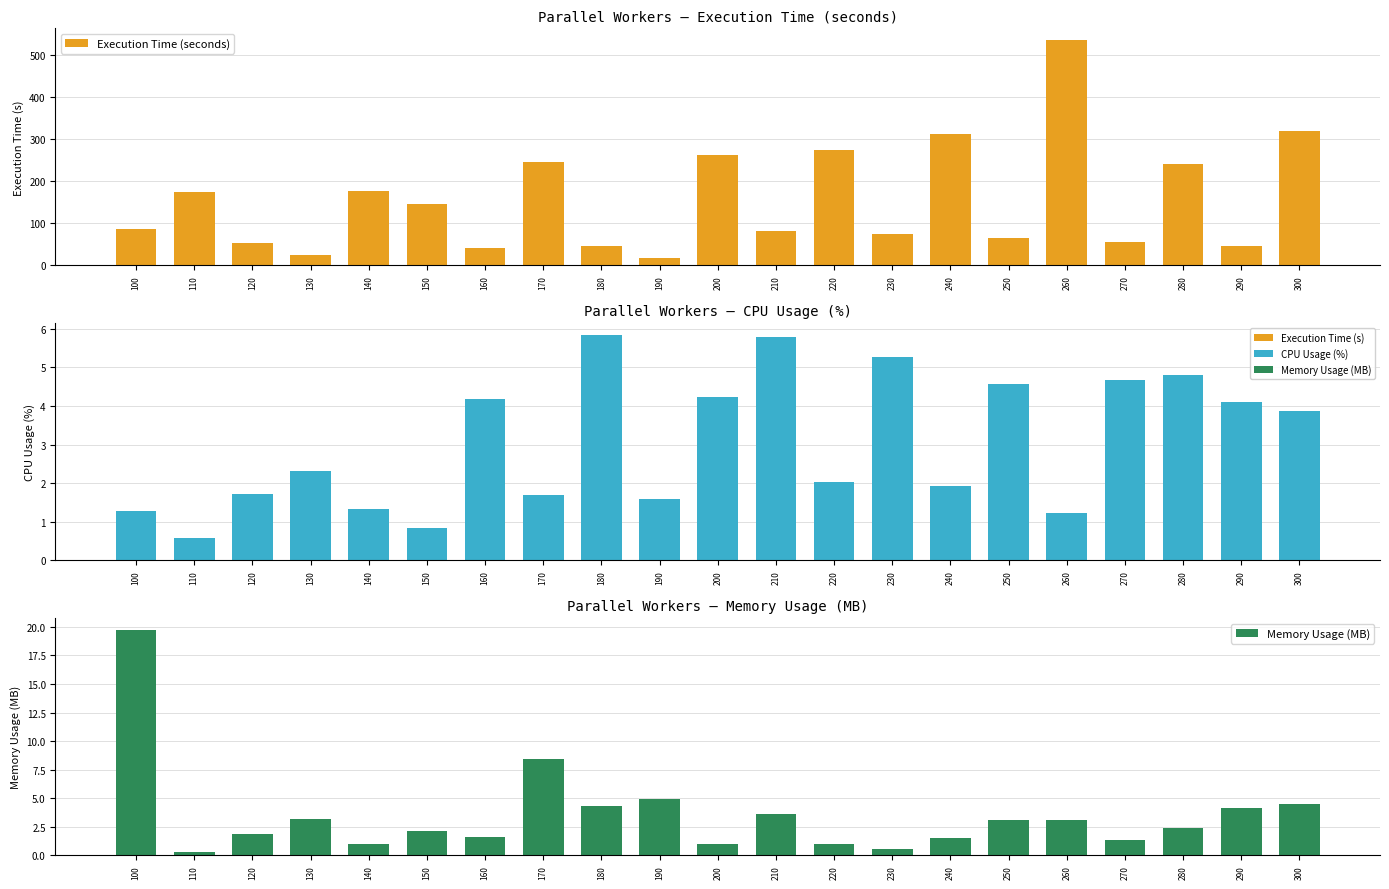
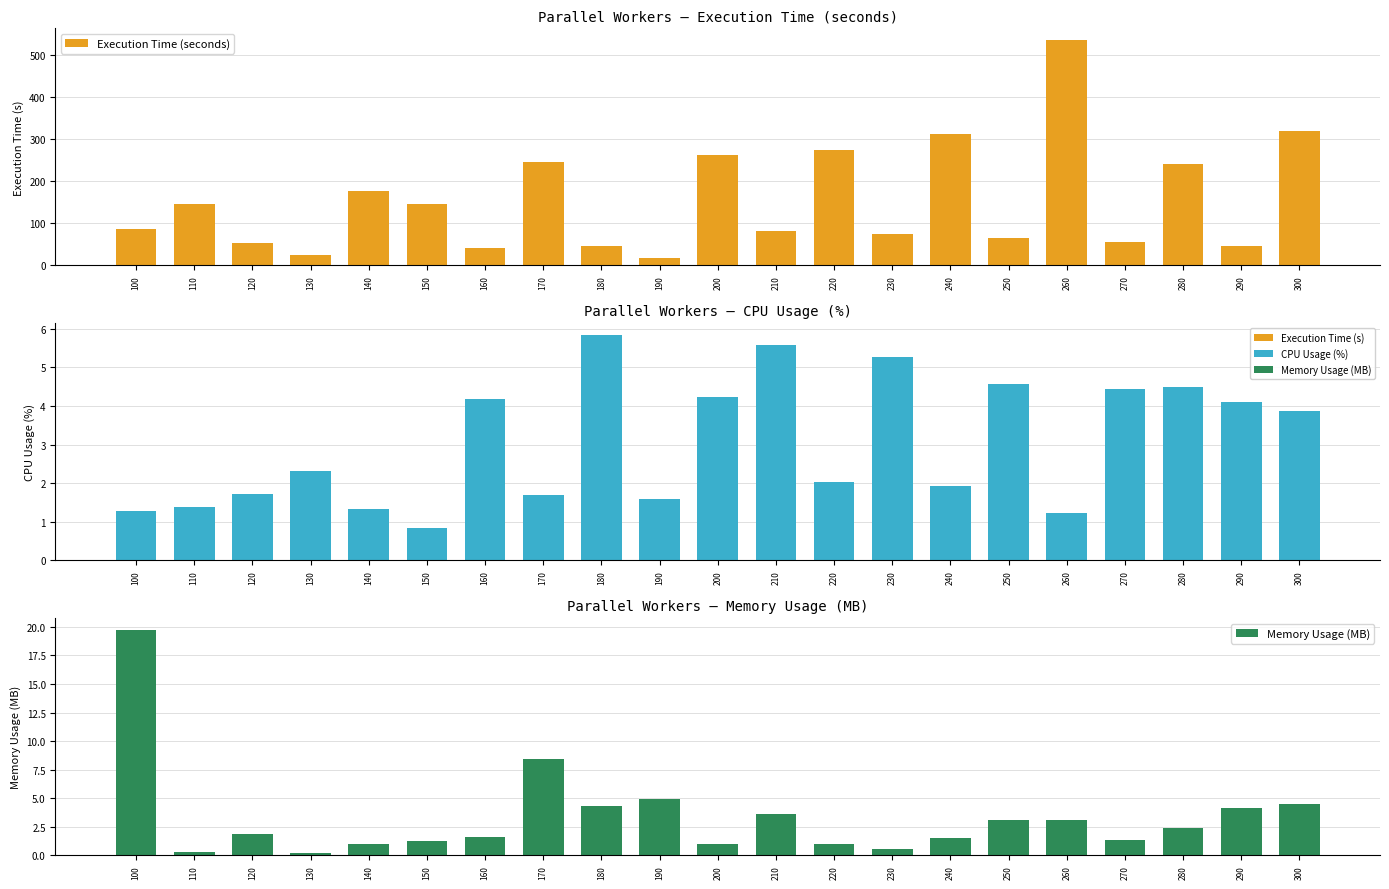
  {
    "Parallel Workers – Execution Time (seconds)": {
      "100": 90,
-     "110": 170,
+     "110": 150,
      "120": 50,
      "130": 30,
      "140": 180,
      "150": 150,
      "160": 40,
      "170": 250,
      "180": 50,
      "190": 20,
      "200": 260,
      "210": 80,
      "220": 270,
      "230": 70,
      "240": 310,
      "250": 70,
      "260": 540,
      "270": 60,
      "280": 240,
      "290": 50,
      "300": 320
    },
    "Parallel Workers – CPU Usage (%)": {
      "100": 1.3,
-     "110": 0.6,
+     "110": 1.4,
      "120": 1.7,
      "130": 2.3,
      "140": 1.3,
      "150": 0.9,
      "160": 4.2,
      "170": 1.7,
      "180": 5.9,
      "190": 1.6,
      "200": 4.2,
-     "210": 5.8,
+     "210": 5.6,
      "220": 2.0,
      "230": 5.3,
      "240": 1.9,
      "250": 4.6,
      "260": 1.2,
-     "270": 4.7,
-     "280": 4.8,
+     "270": 4.4,
+     "280": 4.5,
      "290": 4.1,
      "300": 3.9
    },
    "Parallel Workers – Memory Usage (MB)": {
      "100": 19.8,
      "110": 0.3,
      "120": 1.8,
-     "130": 3.2,
+     "130": 0.2,
      "140": 1.0,
-     "150": 2.2,
+     "150": 1.3,
      "160": 1.6,
      "170": 8.4,
      "180": 4.3,
      "190": 5.0,
      "200": 1.0,
      "210": 3.6,
      "220": 1.0,
      "230": 0.5,
      "240": 1.5,
      "250": 3.1,
      "260": 3.1,
      "270": 1.4,
      "280": 2.4,
      "290": 4.2,
      "300": 4.5
    }
  }
